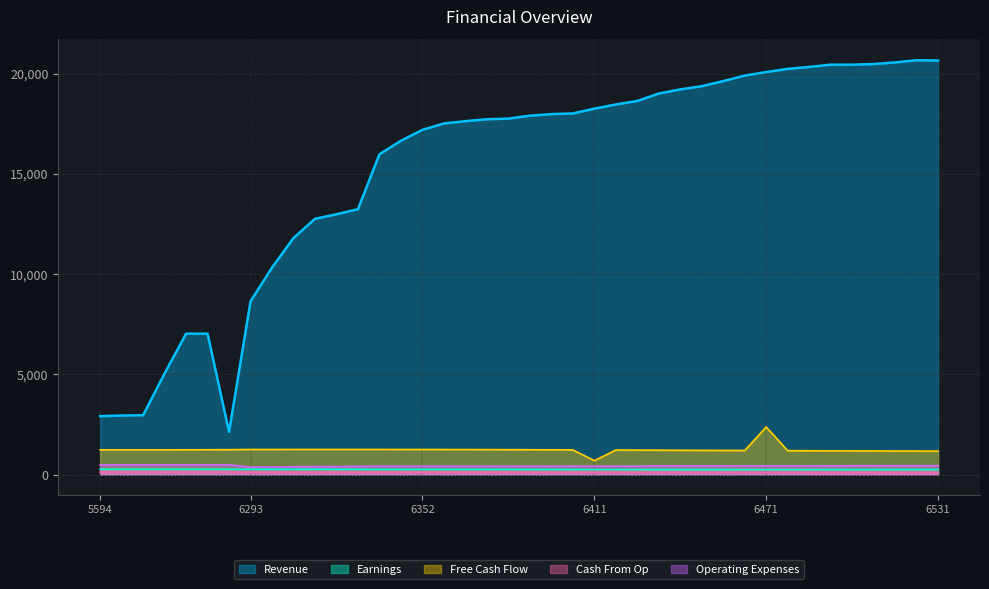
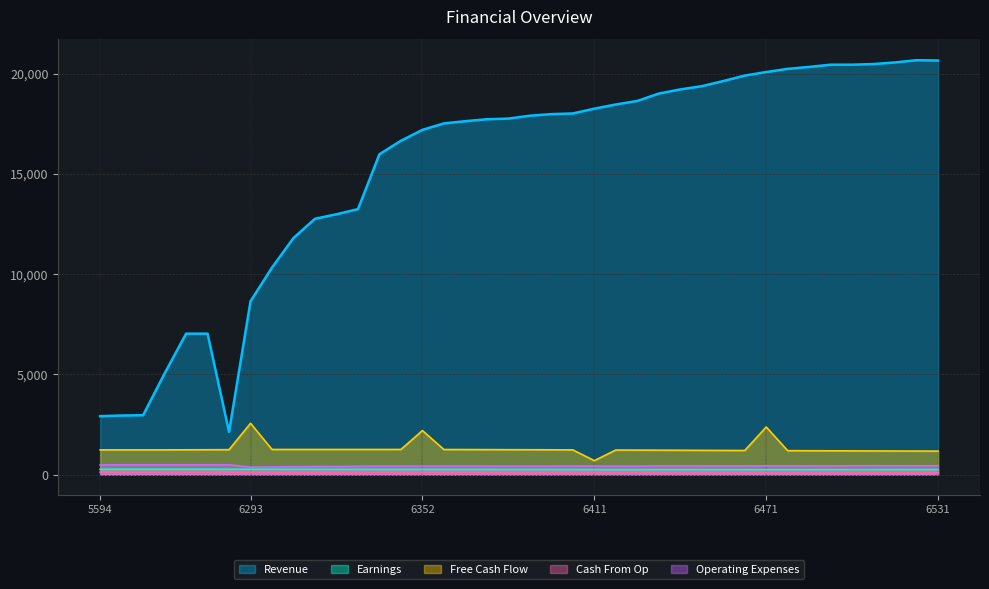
  {
    "Free Cash Flow": {
      "5594": "1,200",
-     "6293": "1,300",
-     "6352": "1,300",
+     "6293": "2,600",
+     "6352": "2,200",
      "6411": "700",
      "6471": "2,400",
      "6531": "1,200"
    }
  }
